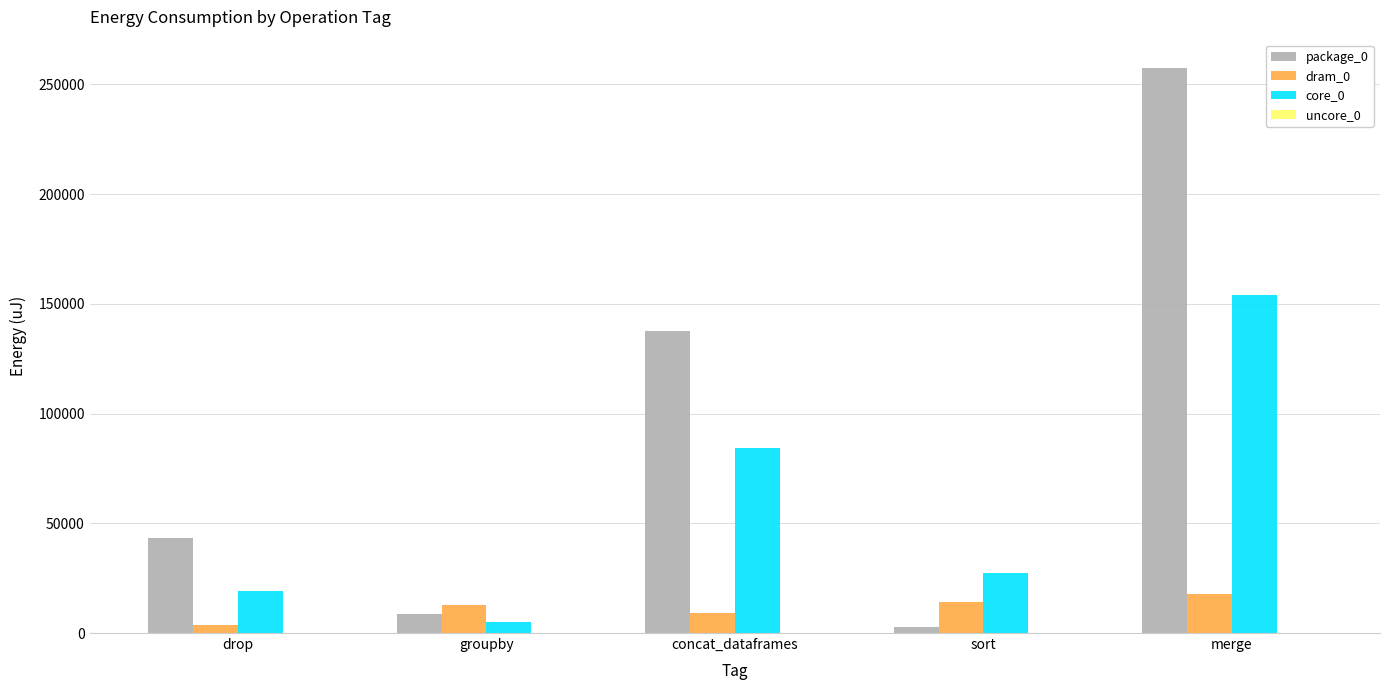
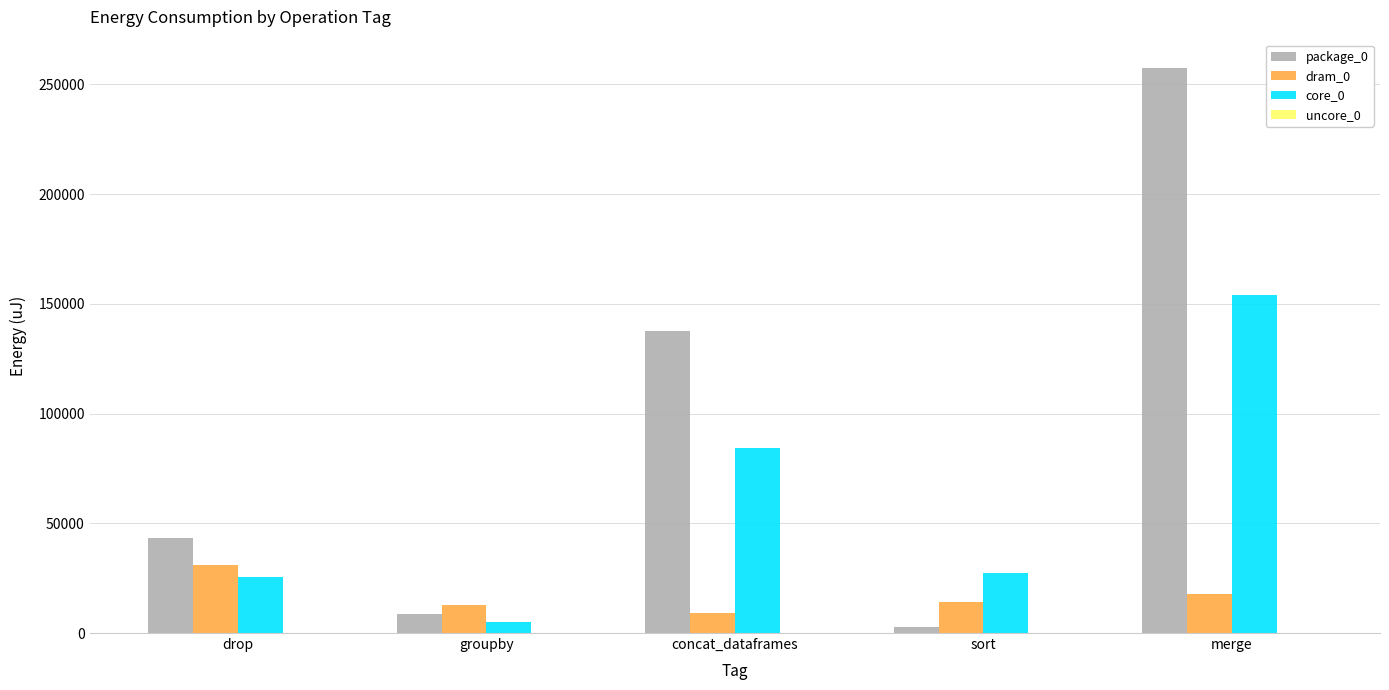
  {
    "package_0": {
      "drop": 44000,
      "groupby": 9000,
      "concat_dataframes": 137000,
      "sort": 3000,
      "merge": 258000
    },
    "dram_0": {
-     "drop": 3000,
+     "drop": 31000,
      "groupby": 13000,
      "concat_dataframes": 9000,
      "sort": 14000,
      "merge": 18000
    },
    "core_0": {
-     "drop": 19000,
+     "drop": 26000,
      "groupby": 5000,
      "concat_dataframes": 84000,
      "sort": 27000,
      "merge": 154000
    },
    "uncore_0": {
      "drop": 0,
      "groupby": 0,
      "concat_dataframes": 0,
      "sort": 0,
      "merge": 0
    }
  }
